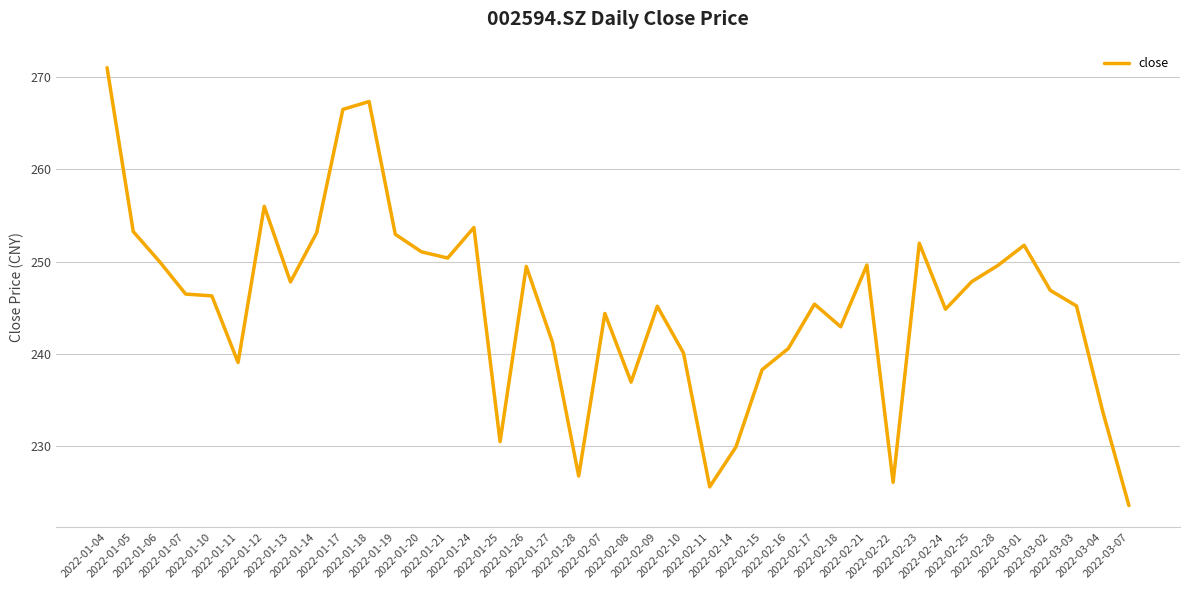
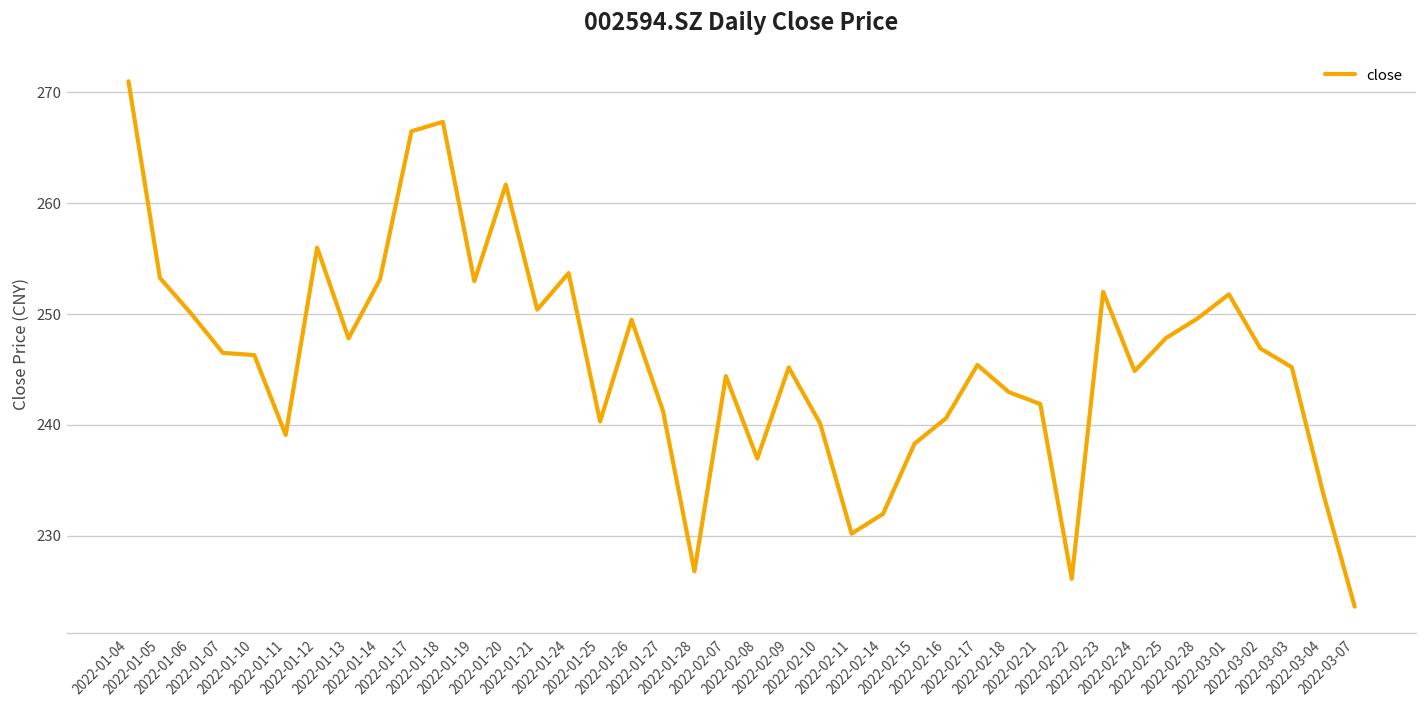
  {
    "2022-01-04": 271,
    "2022-01-05": 253,
    "2022-01-06": 250,
    "2022-01-07": 247,
    "2022-01-10": 246,
    "2022-01-11": 239,
    "2022-01-12": 256,
    "2022-01-13": 248,
    "2022-01-14": 253,
    "2022-01-17": 266,
    "2022-01-18": 267,
    "2022-01-19": 253,
-   "2022-01-20": 251,
+   "2022-01-20": 262,
    "2022-01-21": 250,
    "2022-01-24": 254,
-   "2022-01-25": 231,
+   "2022-01-25": 240,
    "2022-01-26": 249,
    "2022-01-27": 241,
    "2022-01-28": 227,
    "2022-02-07": 244,
    "2022-02-08": 237,
    "2022-02-09": 245,
    "2022-02-10": 240,
-   "2022-02-11": 226,
-   "2022-02-14": 230,
+   "2022-02-11": 230,
+   "2022-02-14": 232,
    "2022-02-15": 238,
    "2022-02-16": 241,
    "2022-02-17": 245,
    "2022-02-18": 243,
-   "2022-02-21": 250,
+   "2022-02-21": 242,
    "2022-02-22": 226,
    "2022-02-23": 252,
    "2022-02-24": 245,
    "2022-02-25": 248,
    "2022-02-28": 250,
    "2022-03-01": 252,
    "2022-03-02": 247,
    "2022-03-03": 245,
    "2022-03-04": 234,
    "2022-03-07": 224
  }
